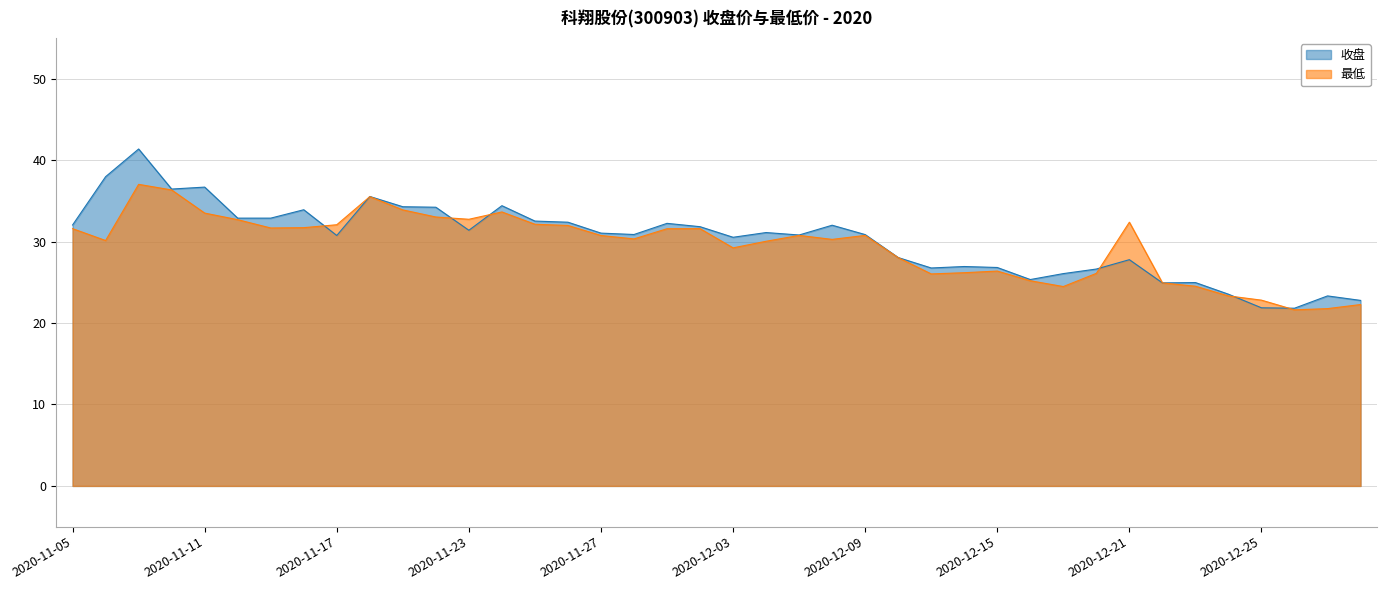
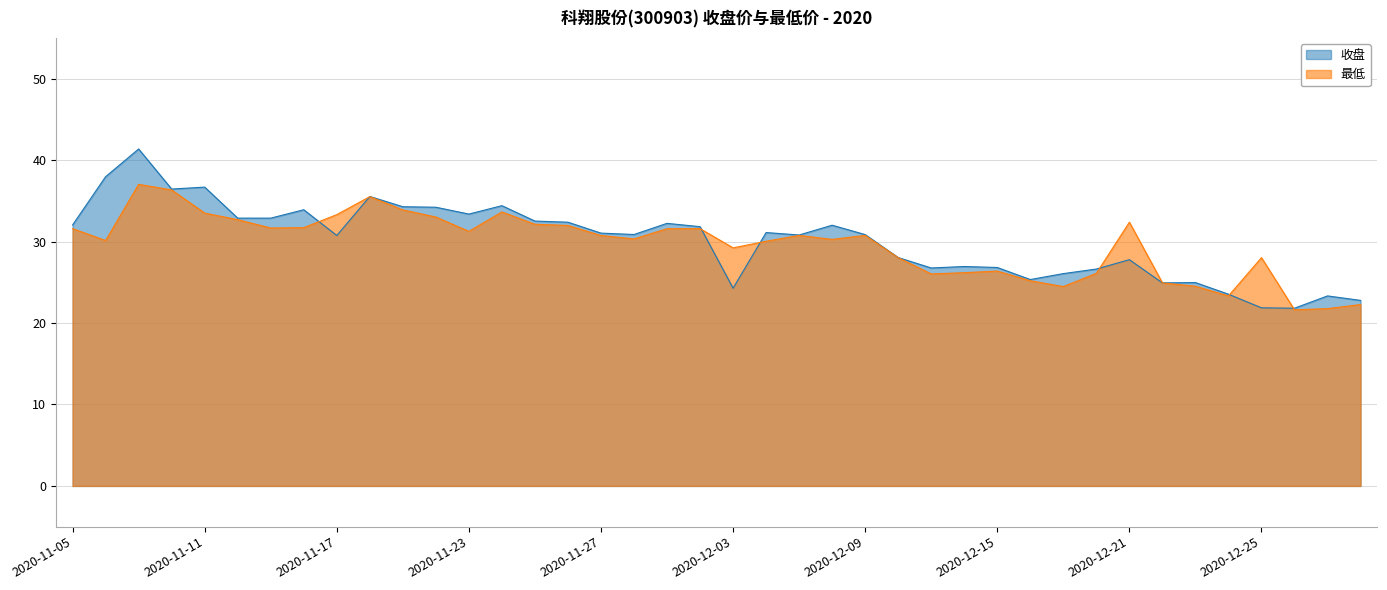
  {
    "收盘": {
      "2020-11-05": 32,
      "2020-11-11": 37,
      "2020-11-17": 31,
-     "2020-11-23": 31,
-     "2020-12-03": 31,
+     "2020-11-23": 33,
+     "2020-12-03": 24,
      "2020-12-15": 27,
      "2020-12-21": 28,
      "2020-12-25": 22
    },
    "最低": {
      "2020-11-05": 32,
      "2020-11-11": 34,
-     "2020-11-17": 32,
-     "2020-11-23": 33,
+     "2020-11-17": 33,
+     "2020-11-23": 31,
      "2020-12-03": 29,
      "2020-12-15": 26,
      "2020-12-21": 32,
-     "2020-12-25": 23
+     "2020-12-25": 28
    }
  }
